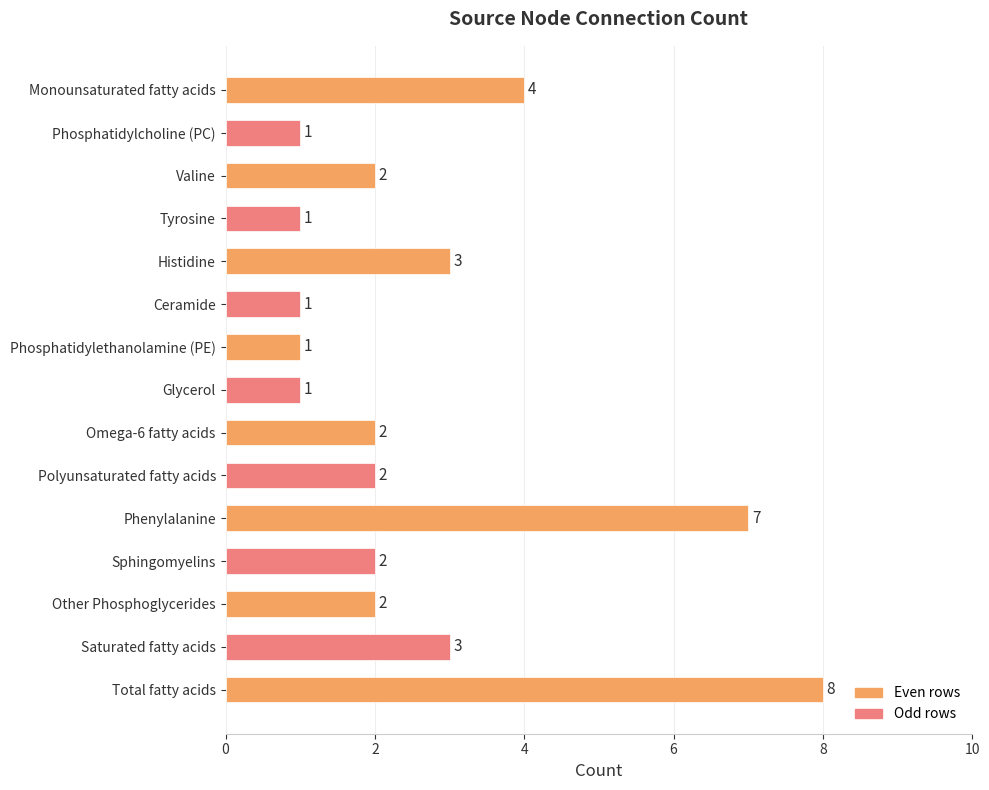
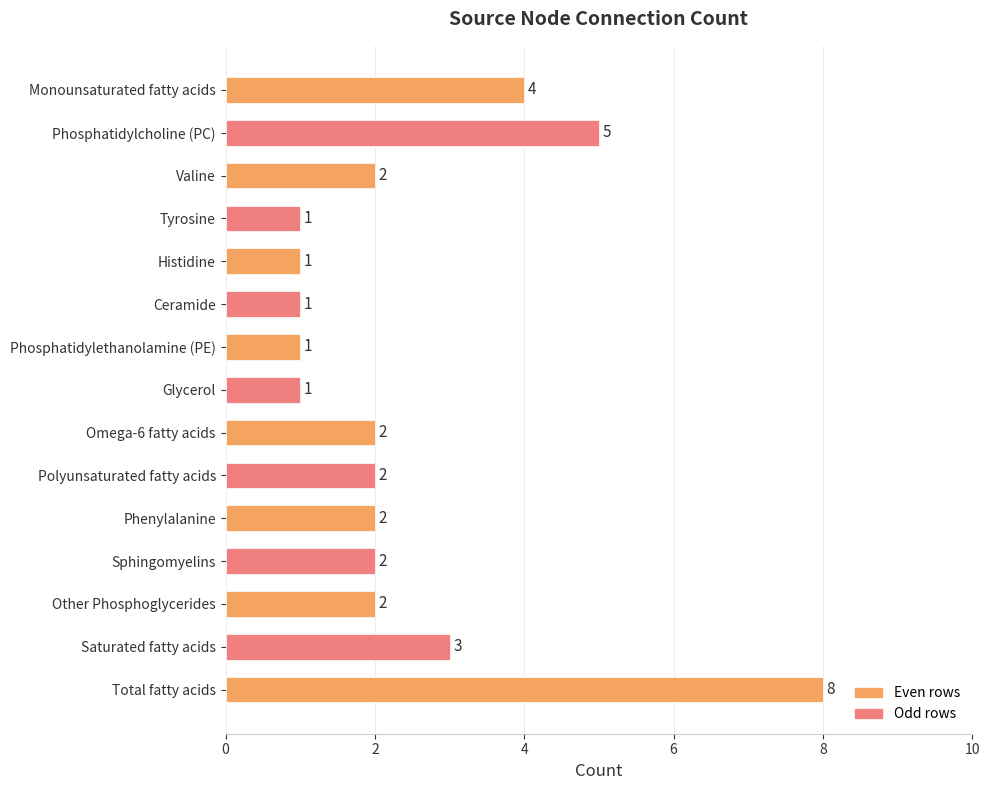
  {
    "Monounsaturated fatty acids": 4,
-   "Phosphatidylcholine (PC)": 1,
+   "Phosphatidylcholine (PC)": 5,
    "Valine": 2,
    "Tyrosine": 1,
-   "Histidine": 3,
+   "Histidine": 1,
    "Ceramide": 1,
    "Phosphatidylethanolamine (PE)": 1,
    "Glycerol": 1,
    "Omega-6 fatty acids": 2,
    "Polyunsaturated fatty acids": 2,
-   "Phenylalanine": 7,
+   "Phenylalanine": 2,
    "Sphingomyelins": 2,
    "Other Phosphoglycerides": 2,
    "Saturated fatty acids": 3,
    "Total fatty acids": 8
  }
